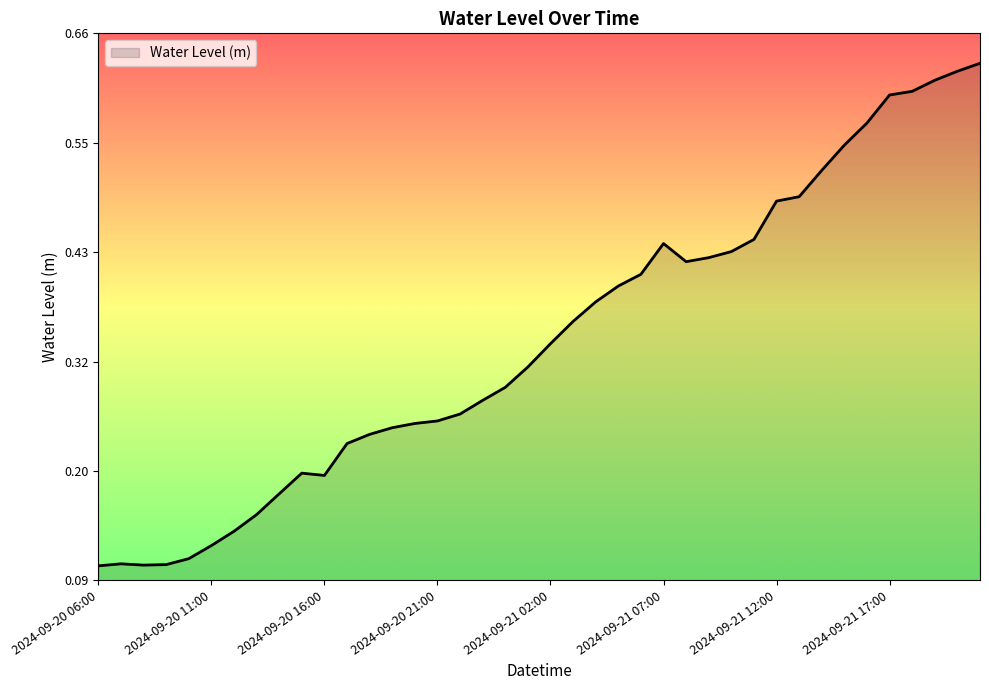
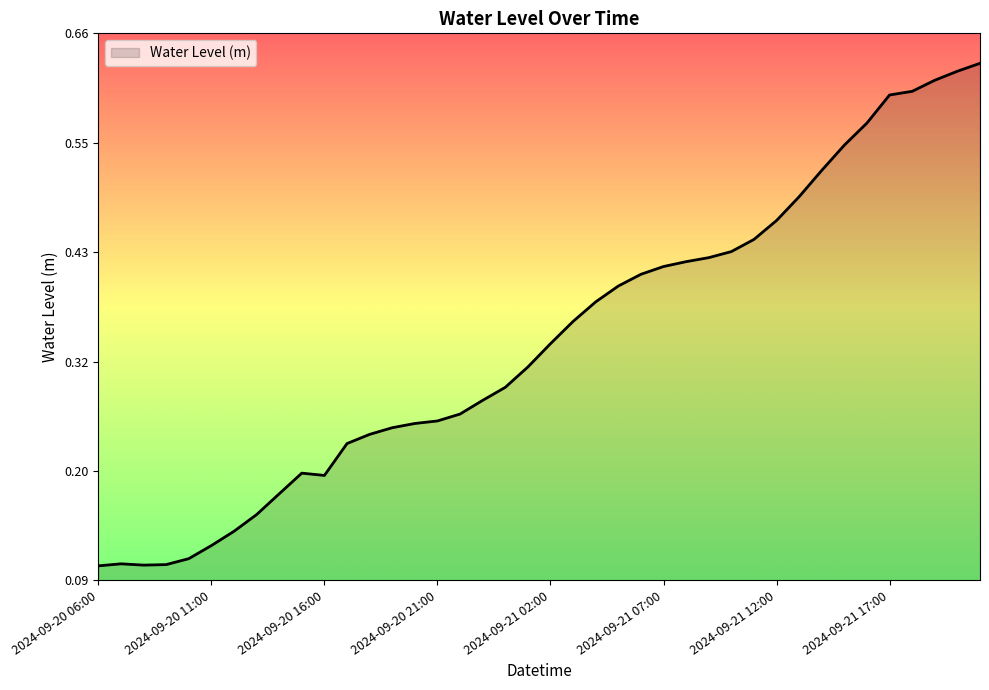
  {
    "2024-09-20 06:00": 0.10,
    "2024-09-20 11:00": 0.12,
    "2024-09-20 16:00": 0.20,
    "2024-09-20 21:00": 0.26,
    "2024-09-21 02:00": 0.34,
-   "2024-09-21 07:00": 0.44,
-   "2024-09-21 12:00": 0.49,
+   "2024-09-21 07:00": 0.42,
+   "2024-09-21 12:00": 0.47,
    "2024-09-21 17:00": 0.60
  }
